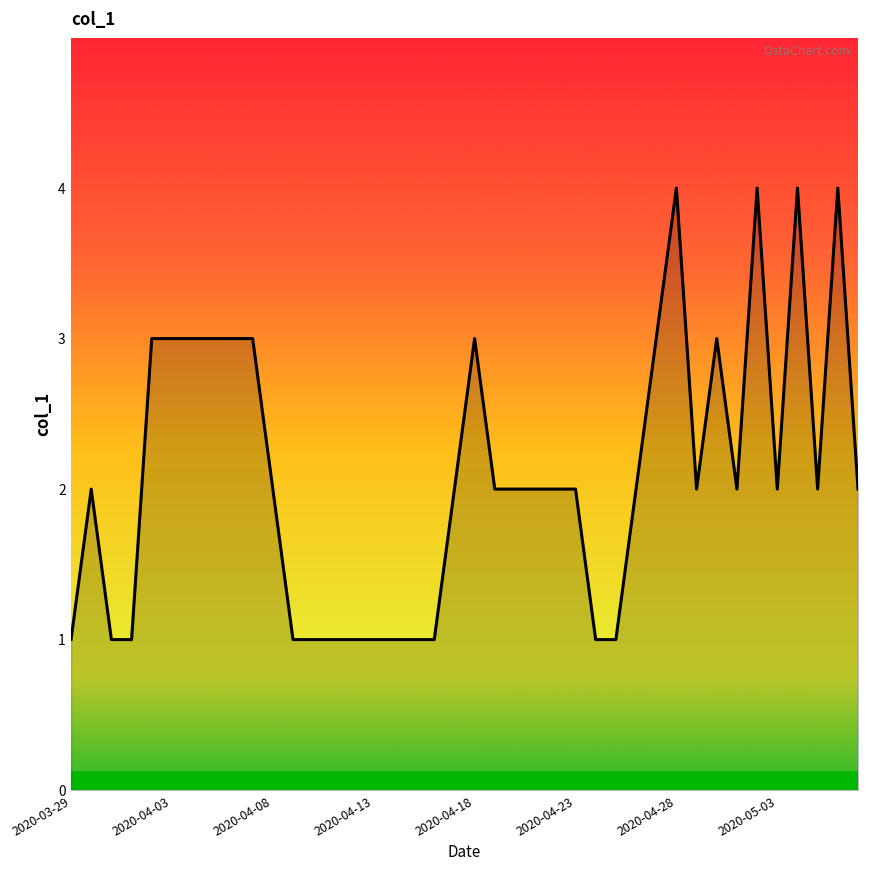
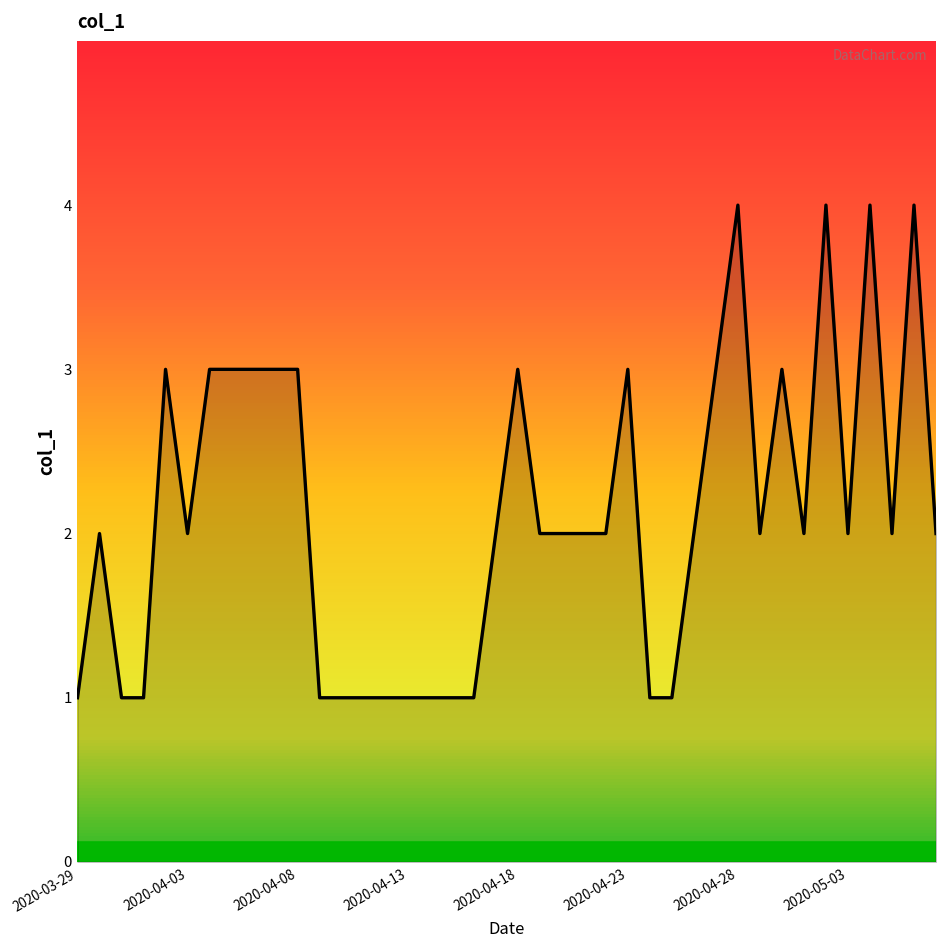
  {
    "2020-03-29": 1,
-   "2020-04-03": 3,
-   "2020-04-08": 2,
+   "2020-04-03": 2,
+   "2020-04-08": 3,
    "2020-04-13": 1,
    "2020-04-18": 3,
-   "2020-04-23": 2,
+   "2020-04-23": 3,
    "2020-04-28": 4,
    "2020-05-03": 2
  }
